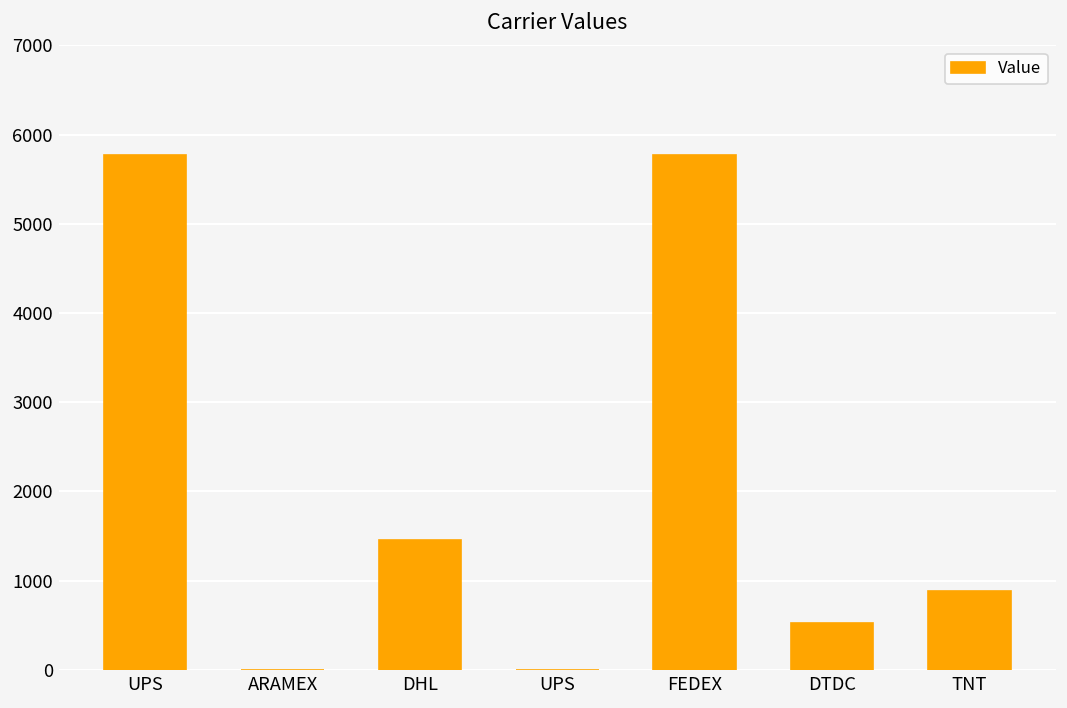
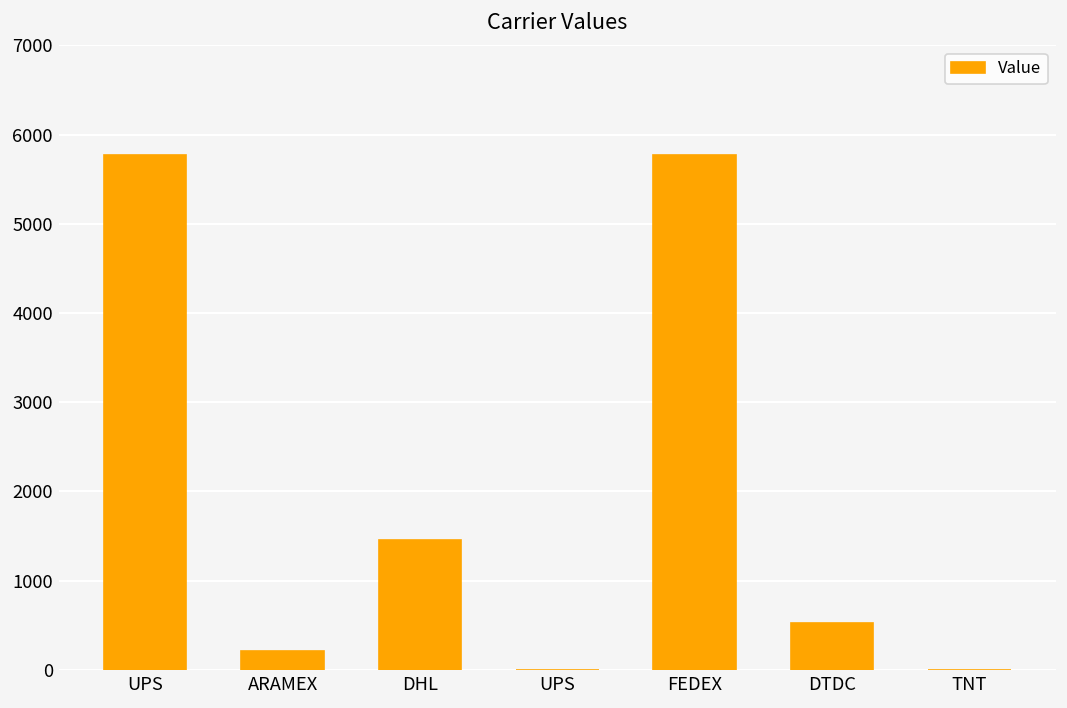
  {
-   "ARAMEX": 0,
+   "ARAMEX": 200,
    "DHL": 1500,
    "FEDEX": 5800,
    "DTDC": 500,
-   "TNT": 900
+   "TNT": 0
  }
